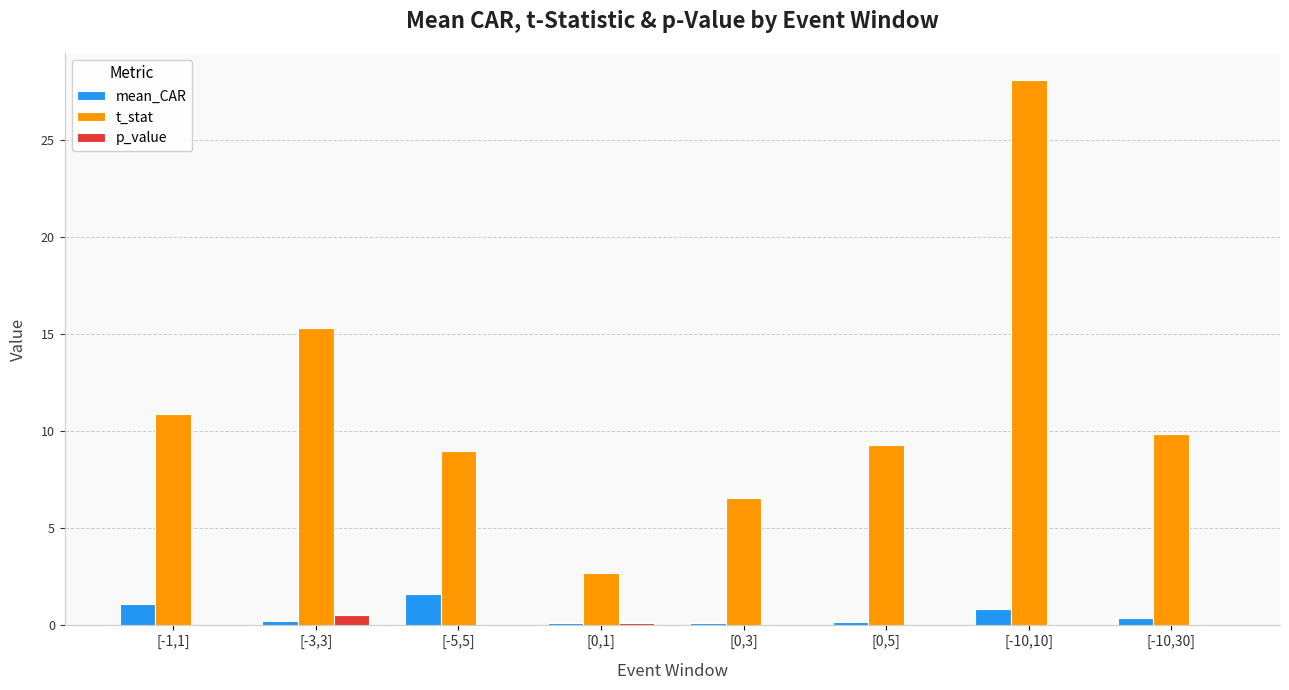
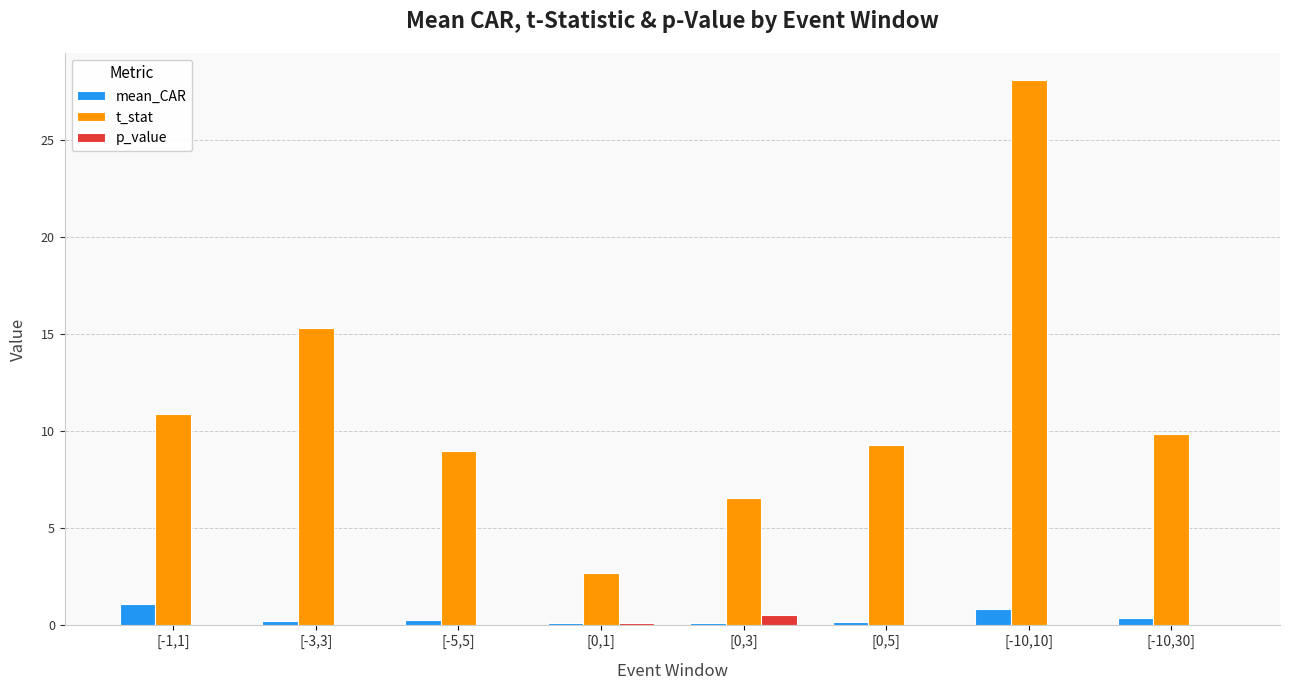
  {
    "mean_CAR": {
      "[-1,1]": 1.1,
      "[-3,3]": 0.2,
-     "[-5,5]": 1.6,
+     "[-5,5]": 0.3,
      "[0,3]": 0.1,
      "[0,5]": 0.2,
      "[-10,10]": 0.8,
      "[-10,30]": 0.4
    },
    "t_stat": {
      "[-1,1]": 10.9,
      "[-3,3]": 15.3,
      "[-5,5]": 9.0,
      "[0,1]": 2.7,
      "[0,3]": 6.5,
      "[0,5]": 9.3,
      "[-10,10]": 28.1,
      "[-10,30]": 9.8
    },
    "p_value": {
-     "[-3,3]": 0.5,
-     "[0,3]": 0.0
+     "[-3,3]": 0.0,
+     "[0,3]": 0.5
    }
  }
